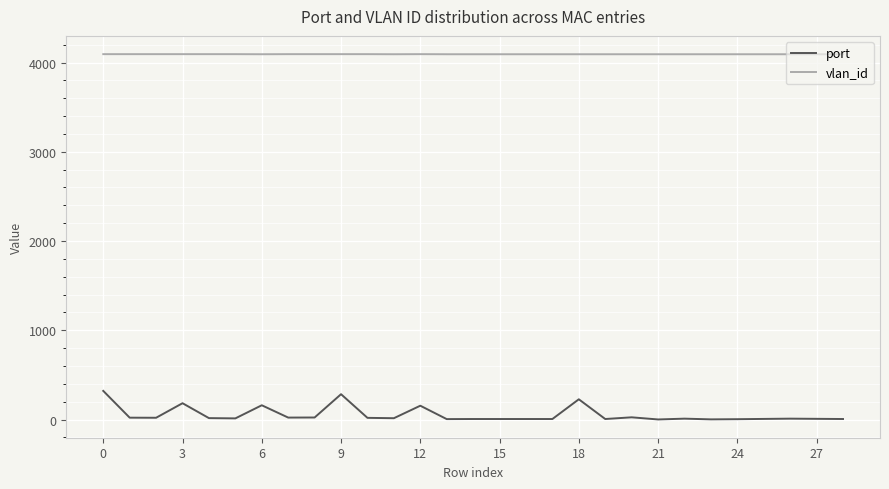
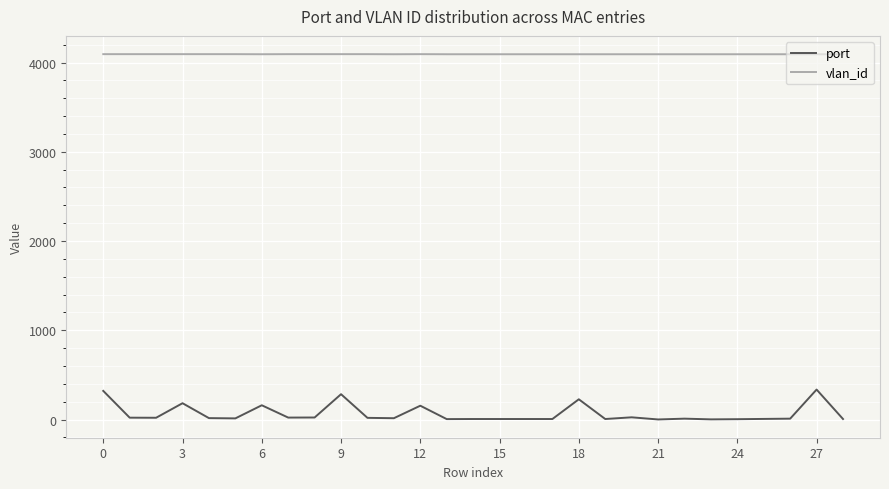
  {
    "port": {
      "0": 300,
      "3": 200,
      "6": 200,
      "9": 300,
      "12": 200,
      "15": 0,
      "18": 200,
      "21": 0,
      "24": 0,
-     "27": 0
+     "27": 300
    },
    "vlan_id": {
      "0": 4100,
      "3": 4100,
      "6": 4100,
      "9": 4100,
      "12": 4100,
      "15": 4100,
      "18": 4100,
      "21": 4100,
      "24": 4100
    }
  }
